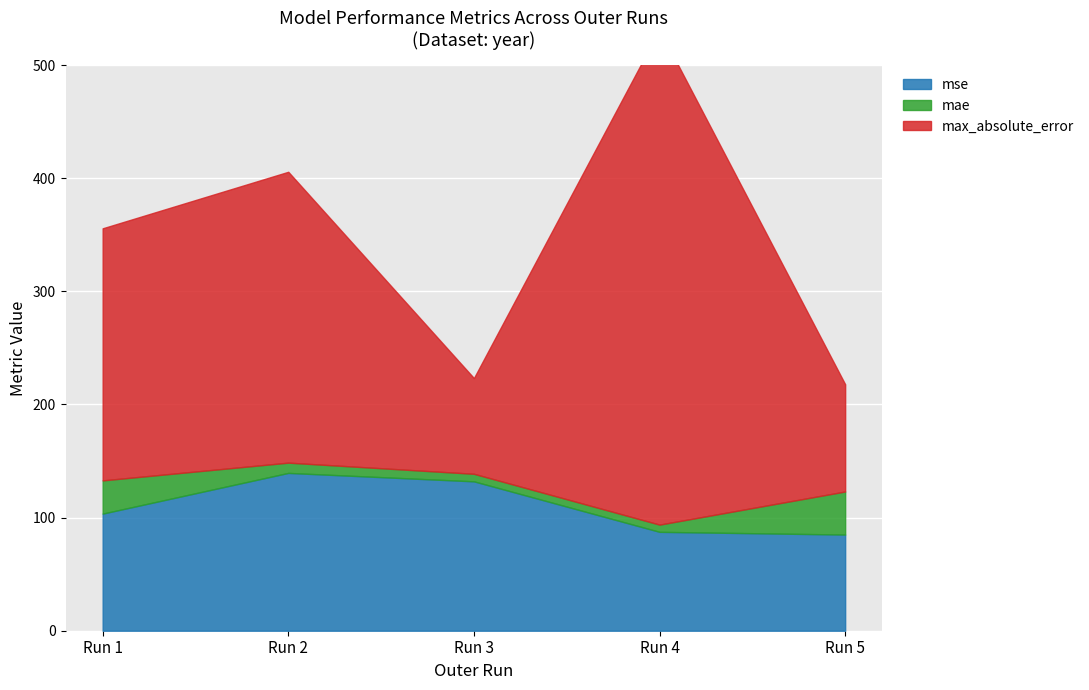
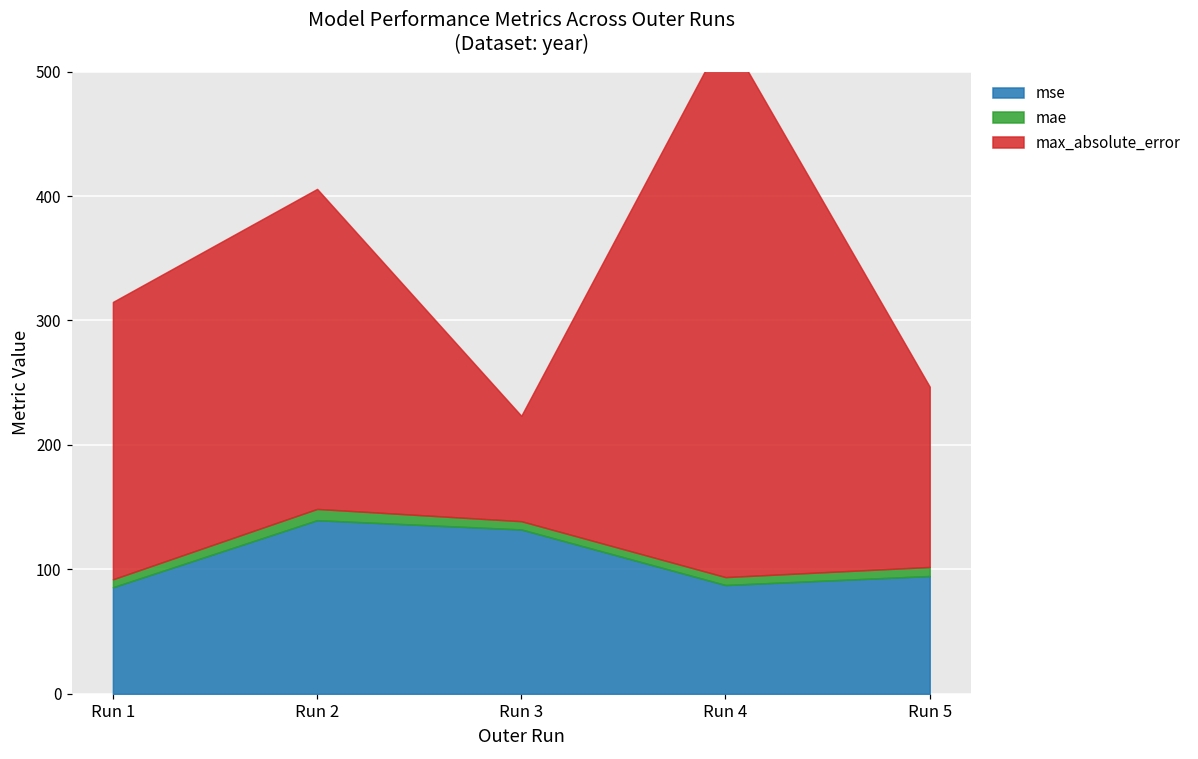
  {
    "mse": {
-     "Run 1": 104,
+     "Run 1": 86,
      "Run 2": 139,
      "Run 3": 132,
      "Run 4": 87,
-     "Run 5": 85
+     "Run 5": 95
    },
    "mae": {
-     "Run 1": 29,
+     "Run 1": 6,
      "Run 2": 9,
      "Run 3": 7,
      "Run 4": 6,
-     "Run 5": 38
+     "Run 5": 7
    },
    "max_absolute_error": {
      "Run 1": 223,
      "Run 2": 257,
      "Run 3": 85,
-     "Run 5": 95
+     "Run 5": 145
    }
  }
